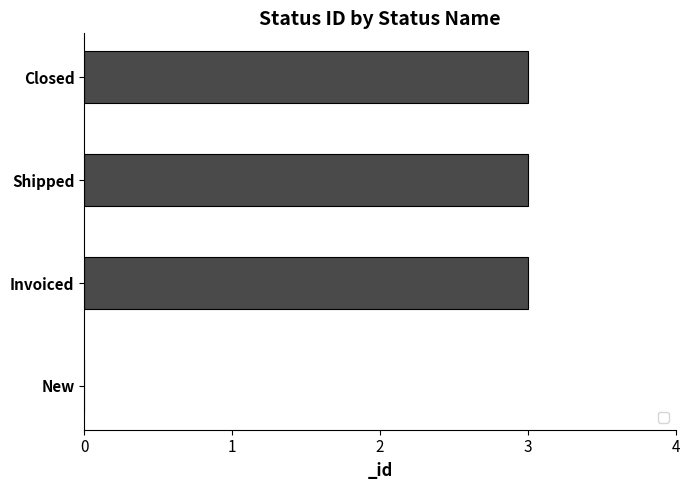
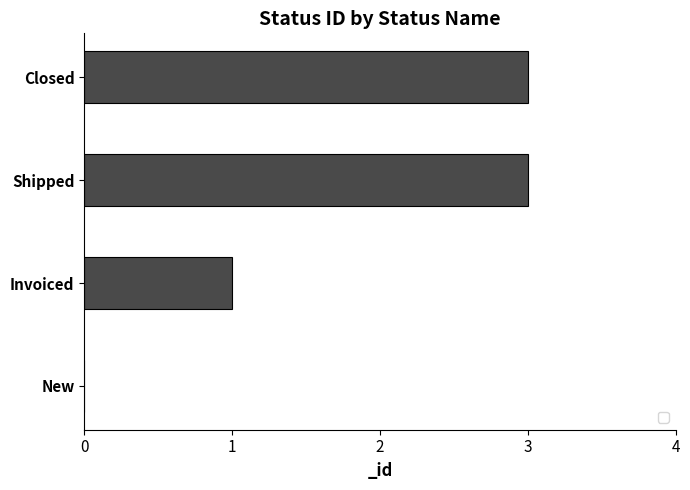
  {
    "Closed": 3,
    "Shipped": 3,
-   "Invoiced": 3,
+   "Invoiced": 1,
    "New": 0
  }
